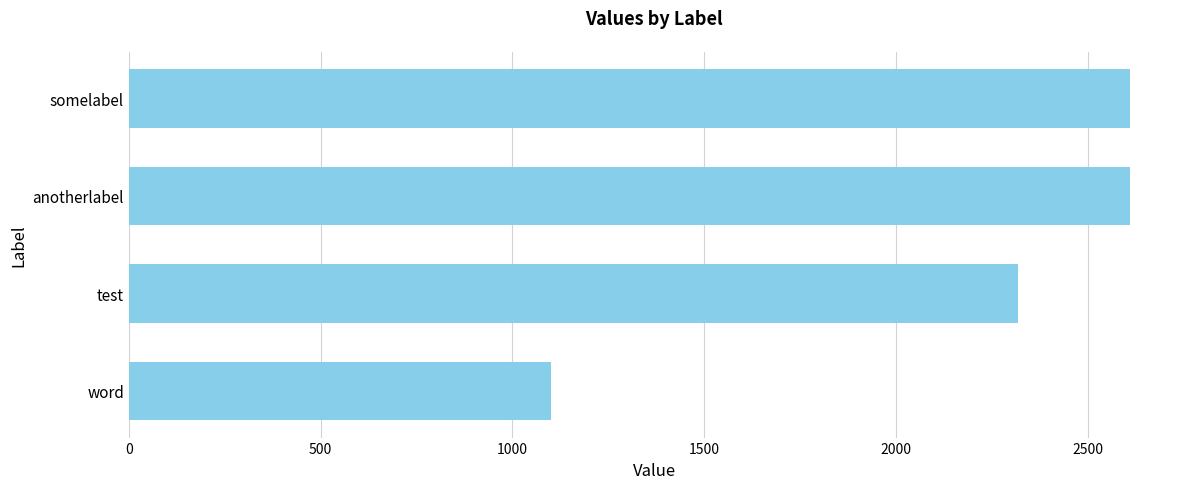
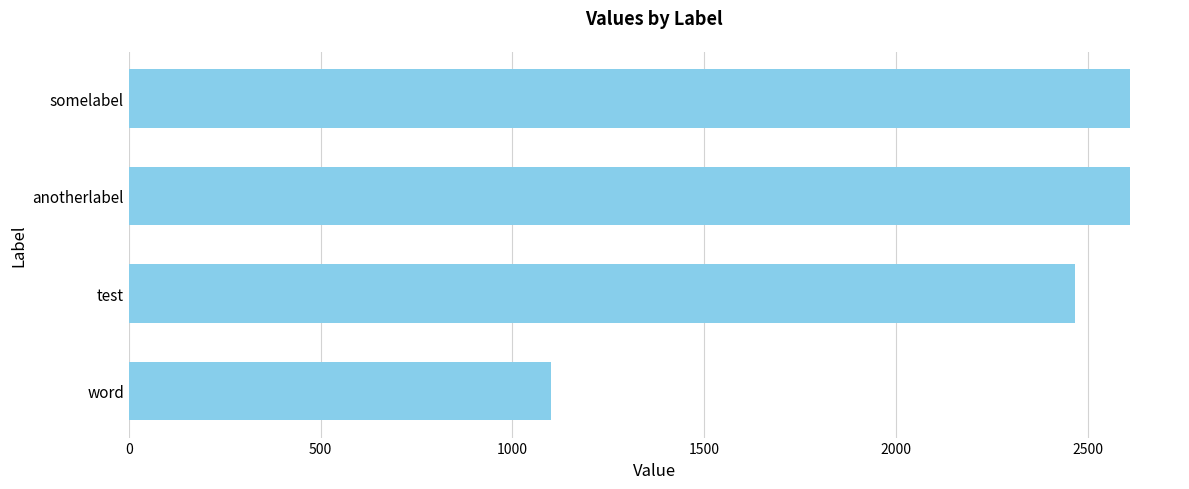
  {
    "somelabel": 2610,
    "anotherlabel": 2610,
-   "test": 2320,
+   "test": 2470,
    "word": 1100
  }
